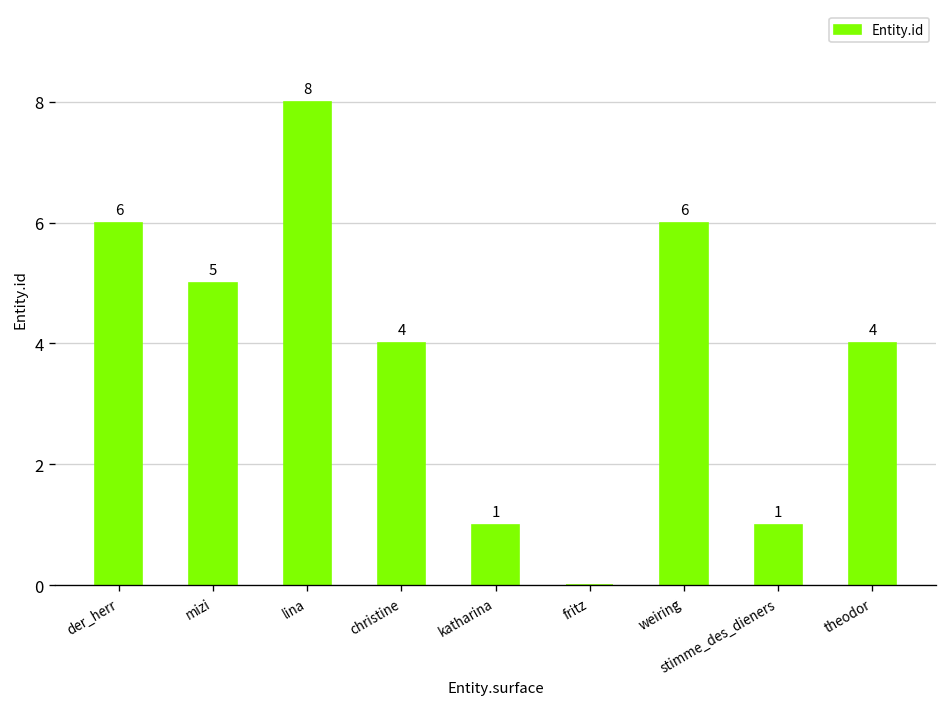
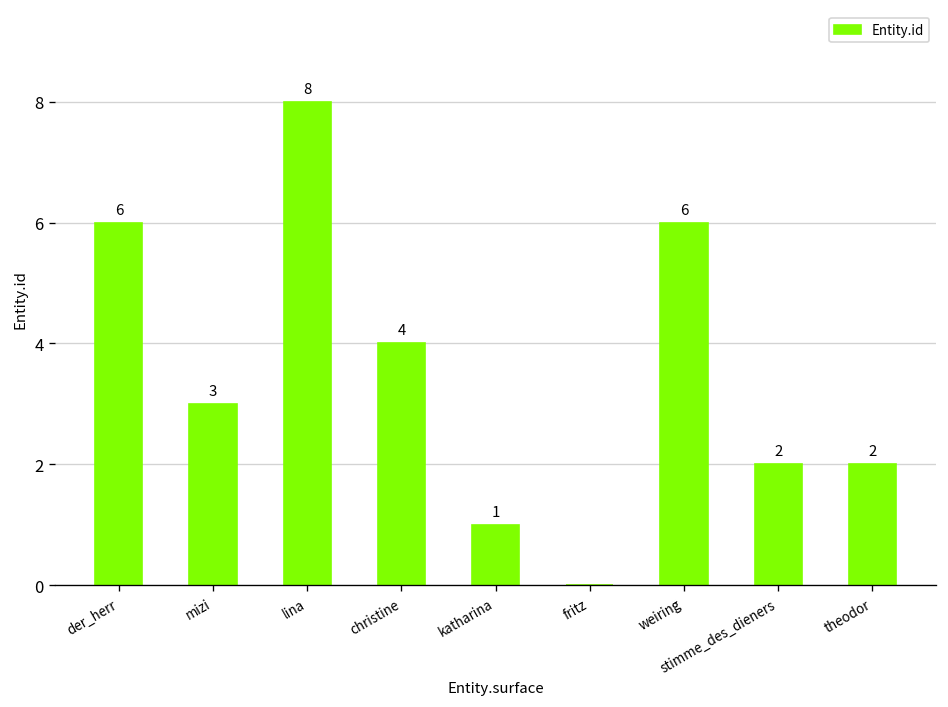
  {
    "der_herr": 6,
-   "mizi": 5,
+   "mizi": 3,
    "lina": 8,
    "christine": 4,
    "katharina": 1,
    "weiring": 6,
-   "stimme_des_dieners": 1,
-   "theodor": 4
+   "stimme_des_dieners": 2,
+   "theodor": 2
  }
